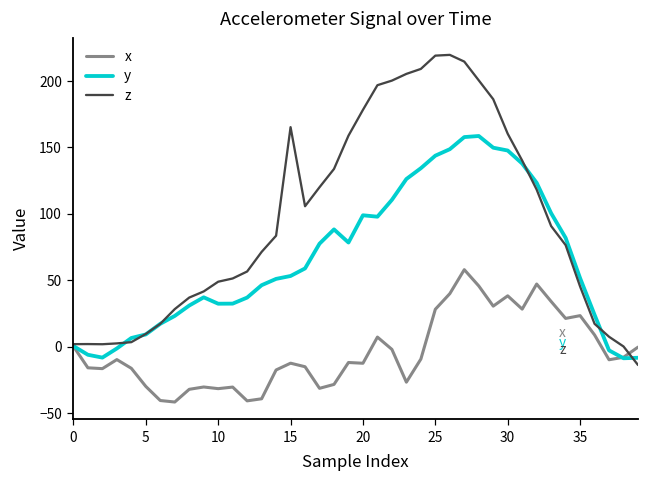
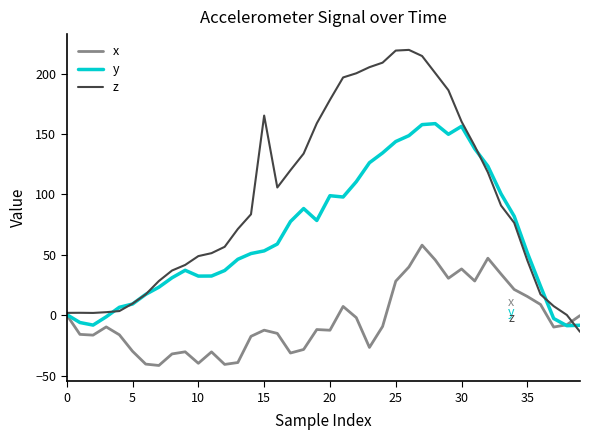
  {
    "x": {
      "5": -30,
-     "10": -32,
+     "10": -40,
      "15": -12,
      "20": -12,
      "25": 28,
      "30": 38,
-     "35": 23
+     "35": 16
    },
    "y": {
      "10": 32,
      "15": 53,
      "20": 99,
      "25": 144,
-     "30": 148,
+     "30": 156,
      "35": 52
    },
    "z": {
      "10": 49,
      "15": 165,
      "20": 178,
      "25": 219,
      "30": 160,
      "35": 45
    }
  }
